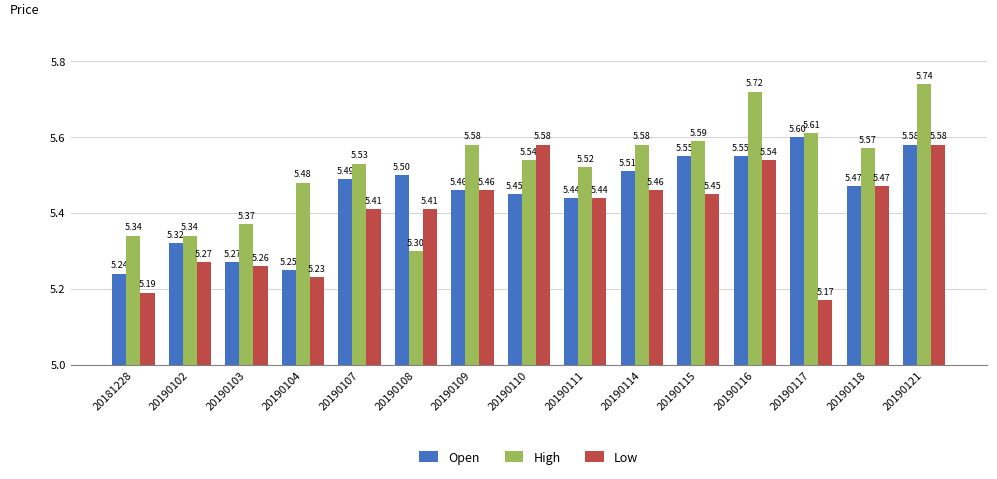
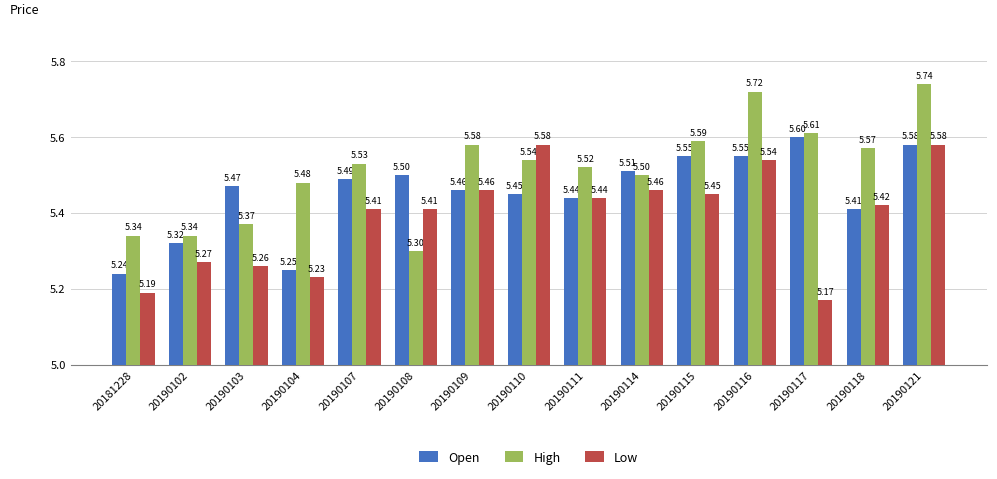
  {
    "Open": {
      "20181228": 5.24,
      "20190102": 5.32,
-     "20190103": 5.27,
+     "20190103": 5.47,
      "20190104": 5.25,
      "20190107": 5.49,
      "20190108": 5.50,
      "20190109": 5.46,
      "20190110": 5.45,
      "20190111": 5.44,
      "20190114": 5.51,
      "20190115": 5.55,
      "20190116": 5.55,
      "20190117": 5.60,
-     "20190118": 5.47,
+     "20190118": 5.41,
      "20190121": 5.58
    },
    "High": {
      "20181228": 5.34,
      "20190102": 5.34,
      "20190103": 5.37,
      "20190104": 5.48,
      "20190107": 5.53,
      "20190108": 5.30,
      "20190109": 5.58,
      "20190110": 5.54,
      "20190111": 5.52,
-     "20190114": 5.58,
+     "20190114": 5.50,
      "20190115": 5.59,
      "20190116": 5.72,
      "20190117": 5.61,
      "20190118": 5.57,
      "20190121": 5.74
    },
    "Low": {
      "20181228": 5.19,
      "20190102": 5.27,
      "20190103": 5.26,
      "20190104": 5.23,
      "20190107": 5.41,
      "20190108": 5.41,
      "20190109": 5.46,
      "20190110": 5.58,
      "20190111": 5.44,
      "20190114": 5.46,
      "20190115": 5.45,
      "20190116": 5.54,
      "20190117": 5.17,
-     "20190118": 5.47,
+     "20190118": 5.42,
      "20190121": 5.58
    }
  }
